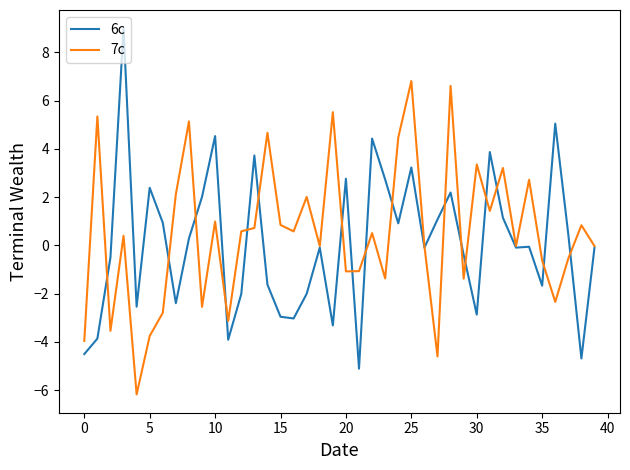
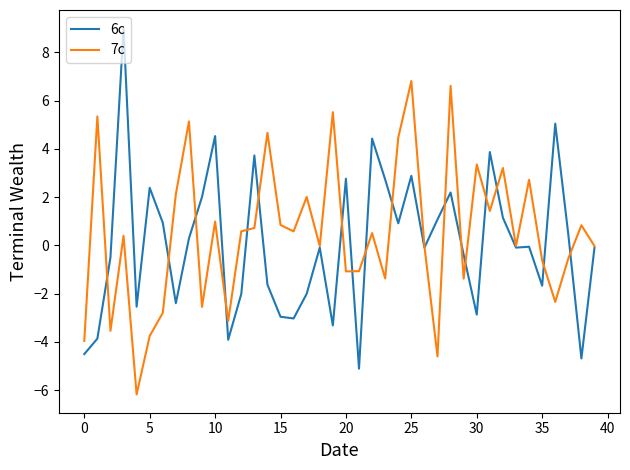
  {
    "6c": {
      "0": -4.5,
      "5": 2.4,
      "10": 4.5,
      "15": -3.0,
      "20": 2.8,
-     "25": 3.2,
+     "25": 2.9,
      "30": -2.9,
      "35": -1.7
    },
    "7c": {
      "0": -4.0,
      "5": -3.8,
      "10": 1.0,
      "15": 0.8,
      "20": -1.1,
      "25": 6.8,
      "30": 3.4,
      "35": -0.6
    }
  }
